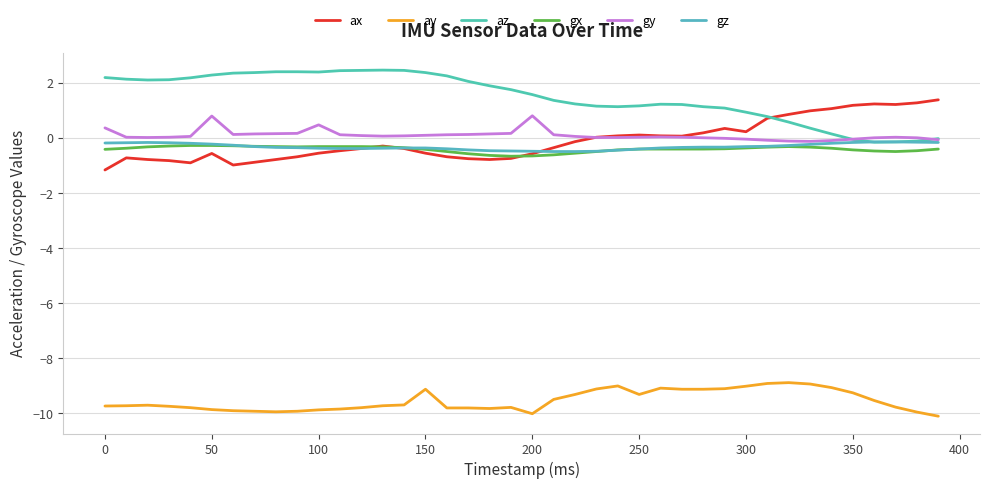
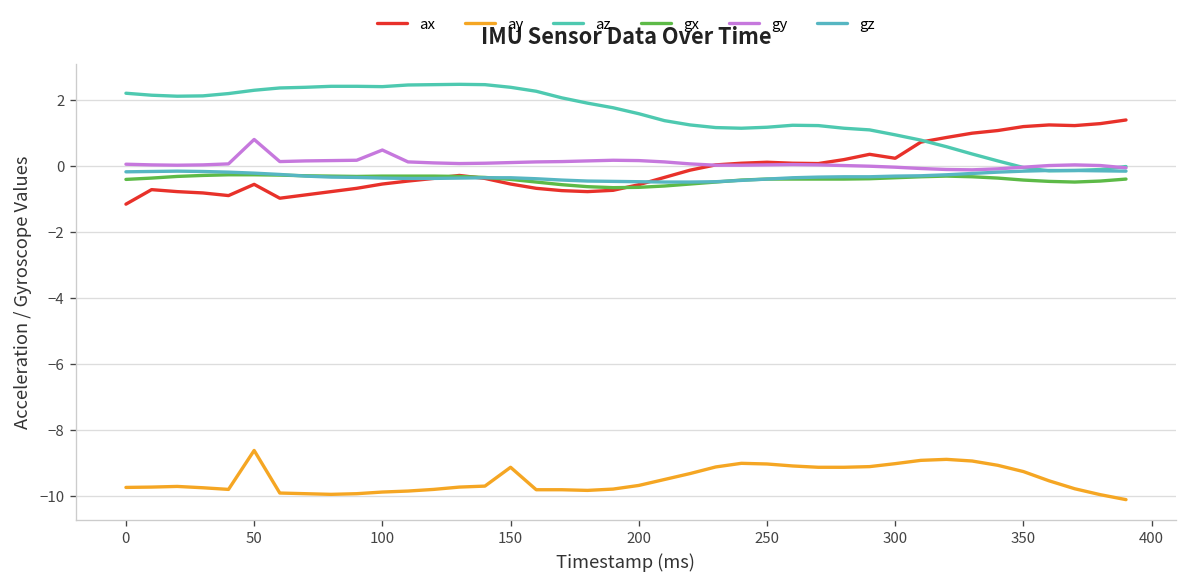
  {
    "ax": {
      "0": -1.2,
      "50": -0.6,
      "100": -0.6,
      "150": -0.6,
      "300": 0.2,
      "350": 1.2
    },
    "ay": {
      "0": -9.7,
-     "50": -9.9,
+     "50": -8.6,
      "100": -9.9,
      "150": -9.1,
-     "200": -10.0,
-     "250": -9.3,
+     "200": -9.7,
+     "250": -9.0,
      "300": -9.0,
      "350": -9.3
    },
    "gx": {
      "0": -0.4,
      "350": -0.4
    },
    "gy": {
-     "0": 0.4,
+     "0": 0.1,
      "50": 0.8,
      "100": 0.5,
      "150": 0.1,
-     "200": 0.8,
+     "200": 0.2,
      "300": 0.0
    }
  }
